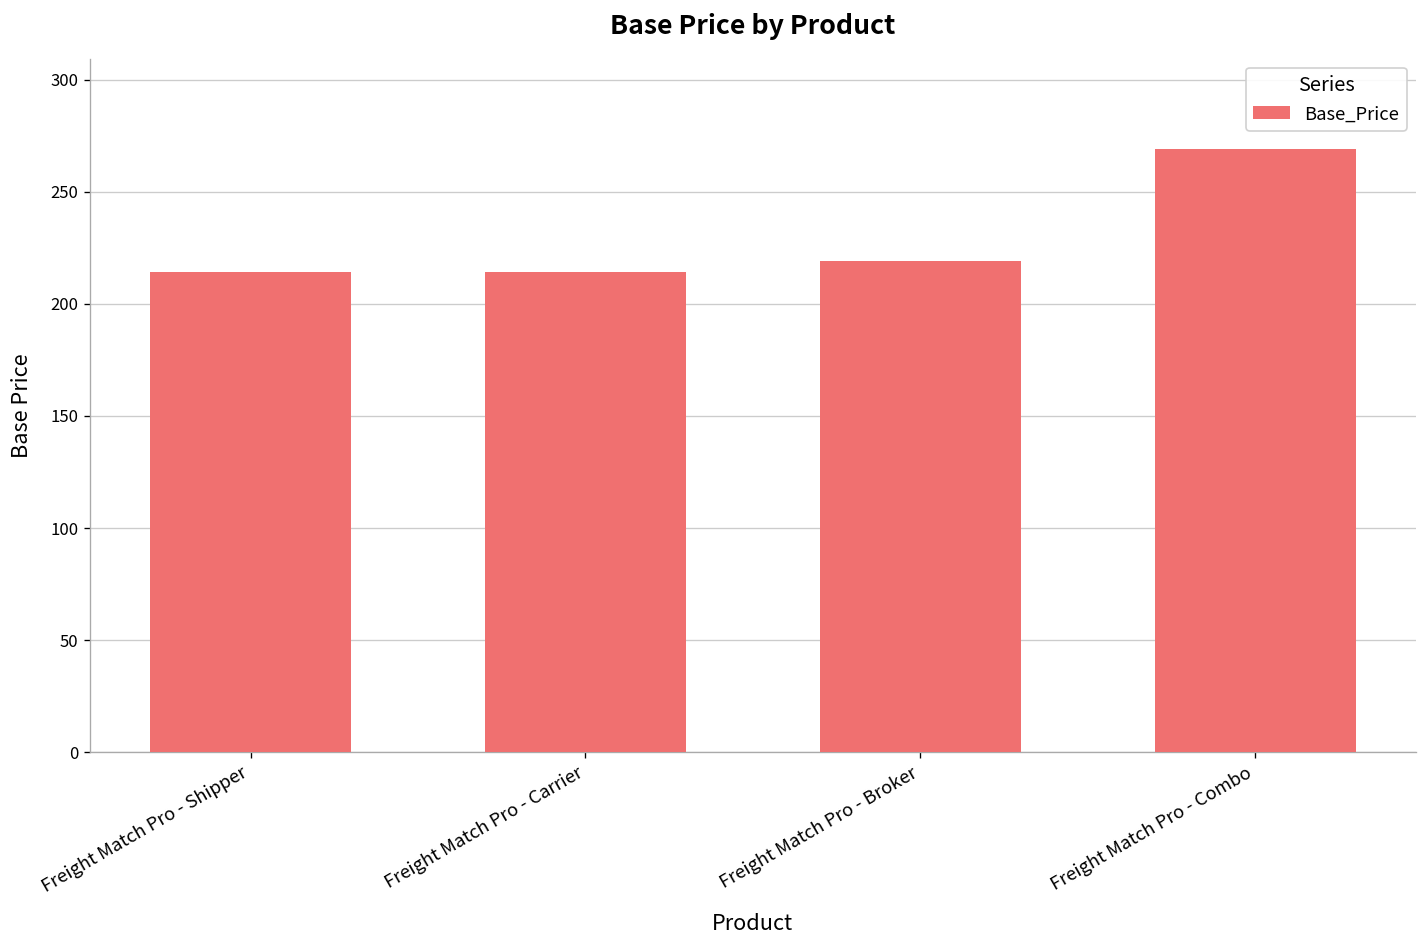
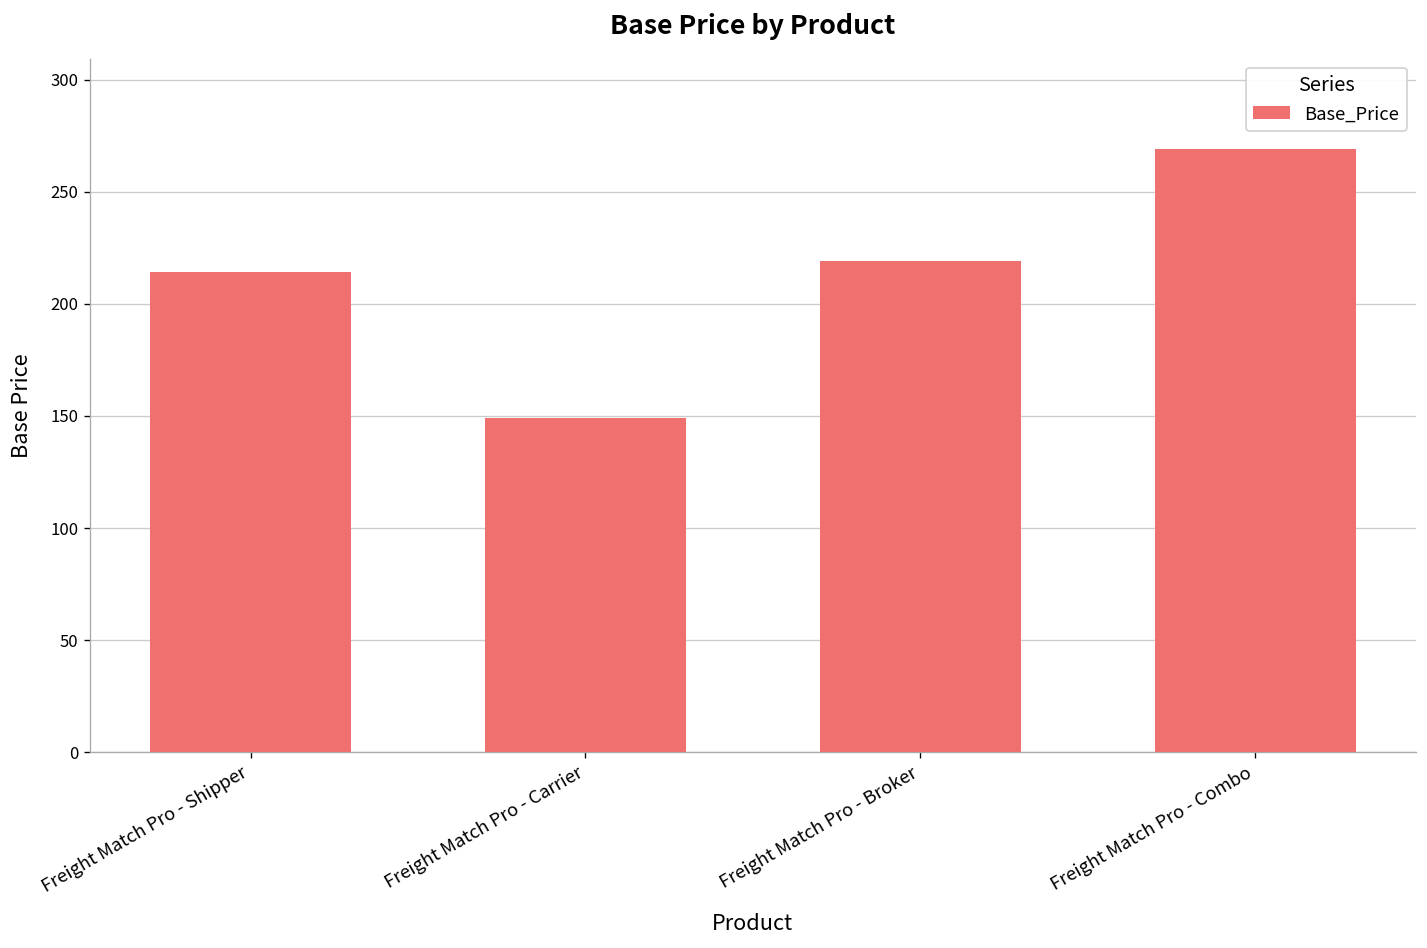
  {
    "Freight Match Pro - Shipper": 214,
-   "Freight Match Pro - Carrier": 214,
+   "Freight Match Pro - Carrier": 149,
    "Freight Match Pro - Broker": 219,
    "Freight Match Pro - Combo": 269
  }
